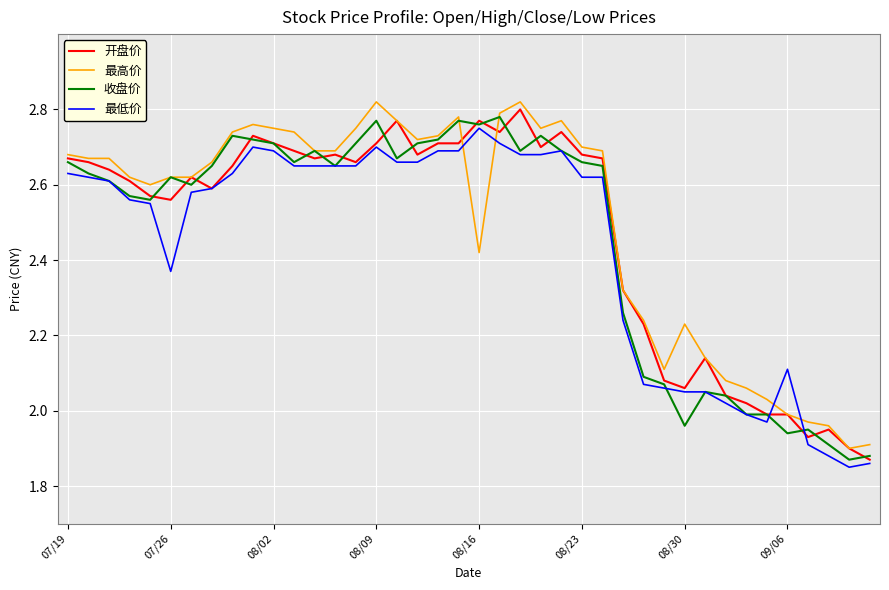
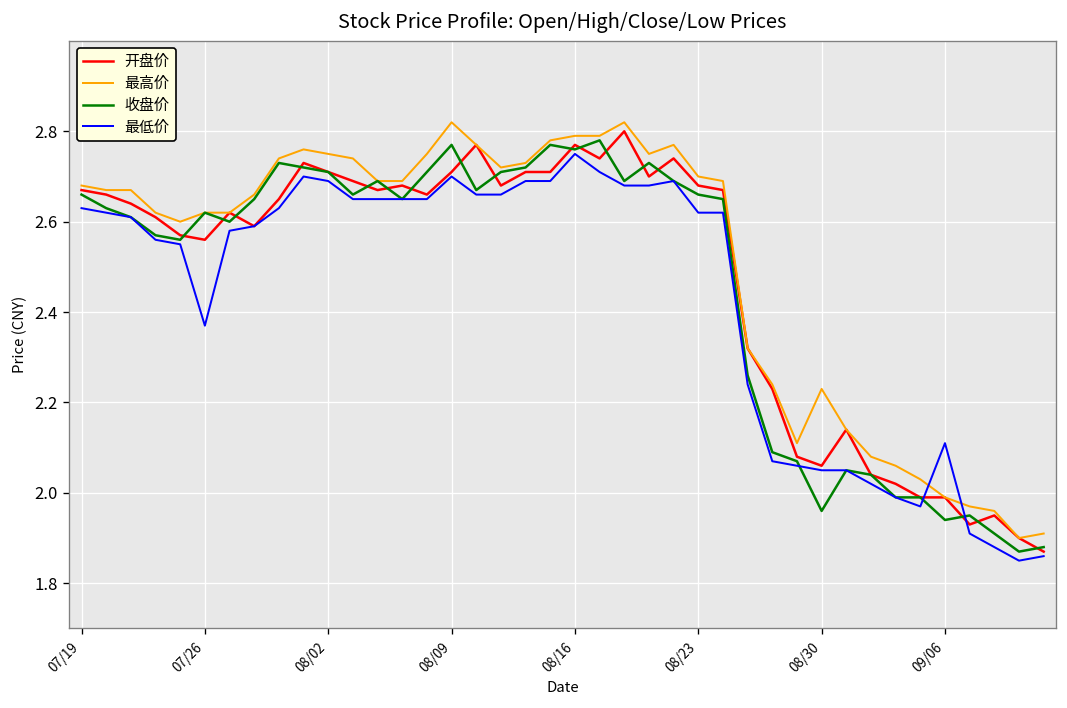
  {
    "开盘价": {
      "07/19": 2.67,
      "07/26": 2.56,
      "08/09": 2.71,
      "08/16": 2.77,
      "08/23": 2.68,
      "08/30": 2.06
    },
    "最高价": {
      "07/19": 2.68,
      "08/02": 2.75,
      "08/09": 2.82,
-     "08/16": 2.42,
+     "08/16": 2.79,
      "08/23": 2.70,
      "08/30": 2.23
    },
    "收盘价": {
      "07/19": 2.66,
      "08/09": 2.77,
      "08/16": 2.76,
      "08/23": 2.66,
      "08/30": 1.96,
      "09/06": 1.94
    },
    "最低价": {
      "07/19": 2.63,
      "07/26": 2.37,
      "08/02": 2.69,
      "08/09": 2.70,
      "08/16": 2.75,
      "08/23": 2.62,
      "08/30": 2.05,
      "09/06": 2.11
    }
  }
